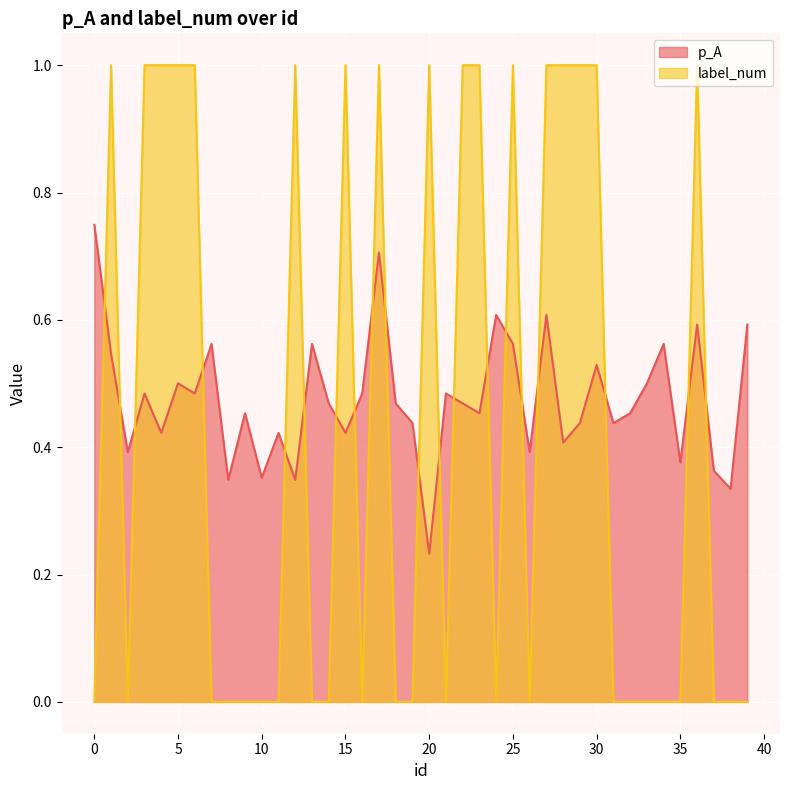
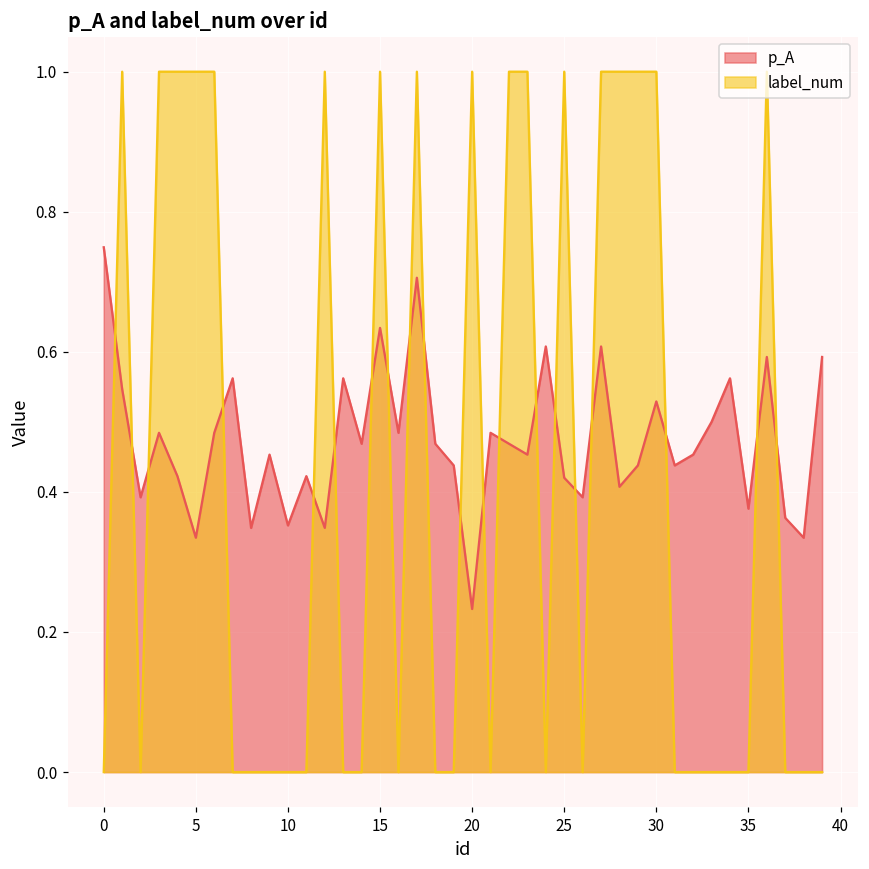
  {
    "p_A": {
      "0": 0.75,
-     "5": 0.50,
+     "5": 0.33,
      "10": 0.35,
-     "15": 0.42,
+     "15": 0.63,
      "20": 0.23,
-     "25": 0.56,
+     "25": 0.42,
      "30": 0.53,
      "35": 0.38
    },
    "label_num": {
      "0": 0.00,
      "5": 1.00,
      "10": 0.00,
      "15": 1.00,
      "20": 1.00,
      "25": 1.00,
      "30": 1.00,
      "35": 0.00
    }
  }
